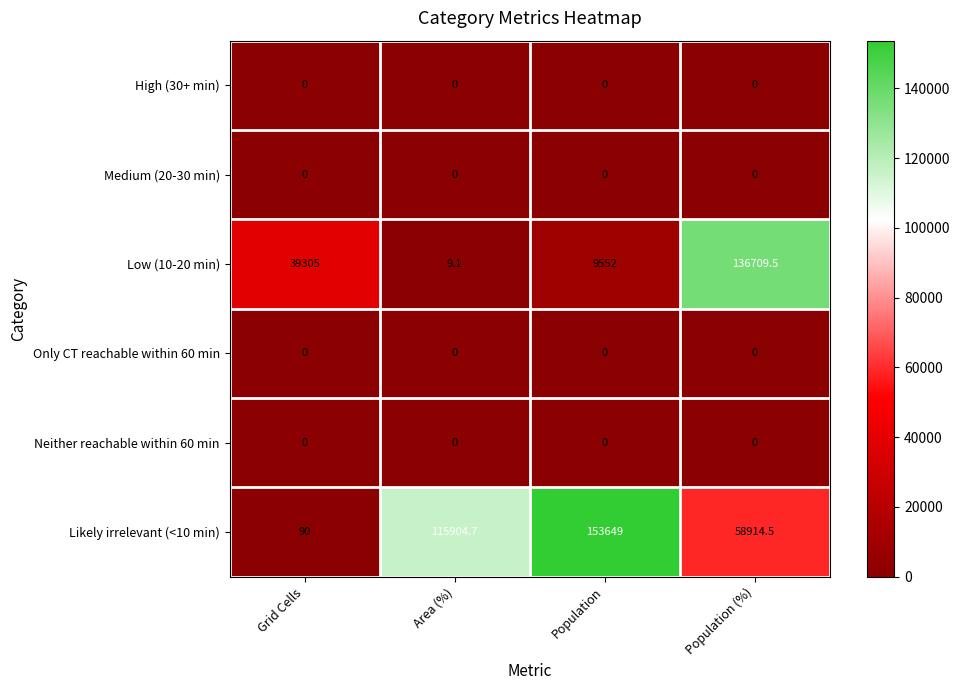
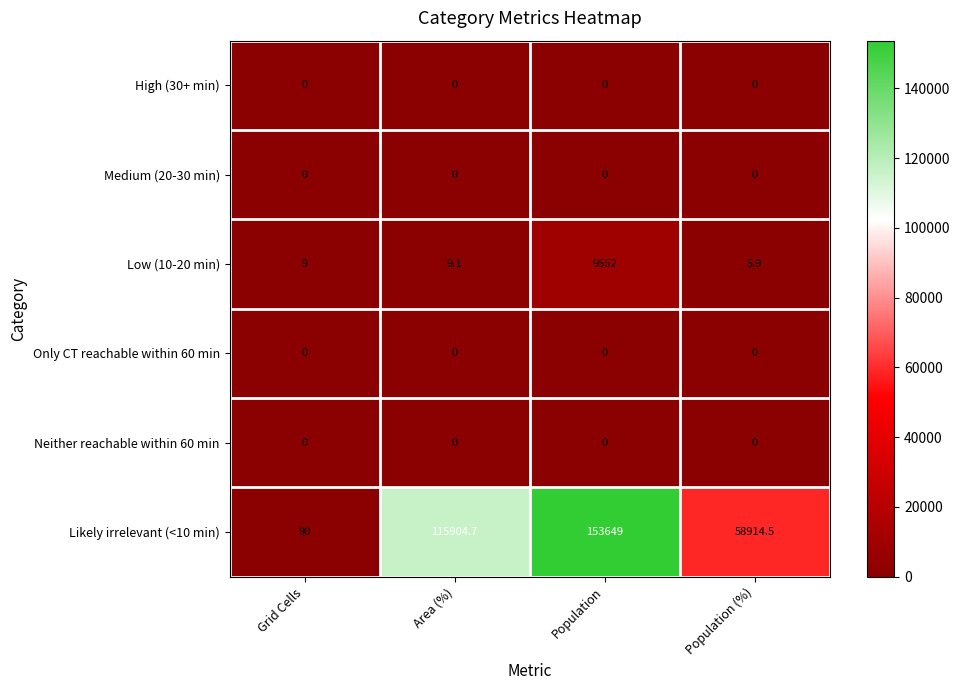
  {
    "High (30+ min)": {
      "Grid Cells": 0,
      "Area (%)": 0,
      "Population": 0,
      "Population (%)": 0
    },
    "Medium (20-30 min)": {
      "Grid Cells": 0,
      "Area (%)": 0,
      "Population": 0,
      "Population (%)": 0
    },
    "Low (10-20 min)": {
-     "Grid Cells": 39305,
+     "Grid Cells": 9,
      "Area (%)": 9.1,
      "Population": 9552,
-     "Population (%)": 136709.5
+     "Population (%)": 5.9
    },
    "Only CT reachable within 60 min": {
      "Grid Cells": 0,
      "Area (%)": 0,
      "Population": 0,
      "Population (%)": 0
    },
    "Neither reachable within 60 min": {
      "Grid Cells": 0,
      "Area (%)": 0,
      "Population": 0,
      "Population (%)": 0
    },
    "Likely irrelevant (<10 min)": {
      "Grid Cells": 90,
      "Area (%)": 115904.7,
      "Population": 153649,
      "Population (%)": 58914.5
    }
  }
